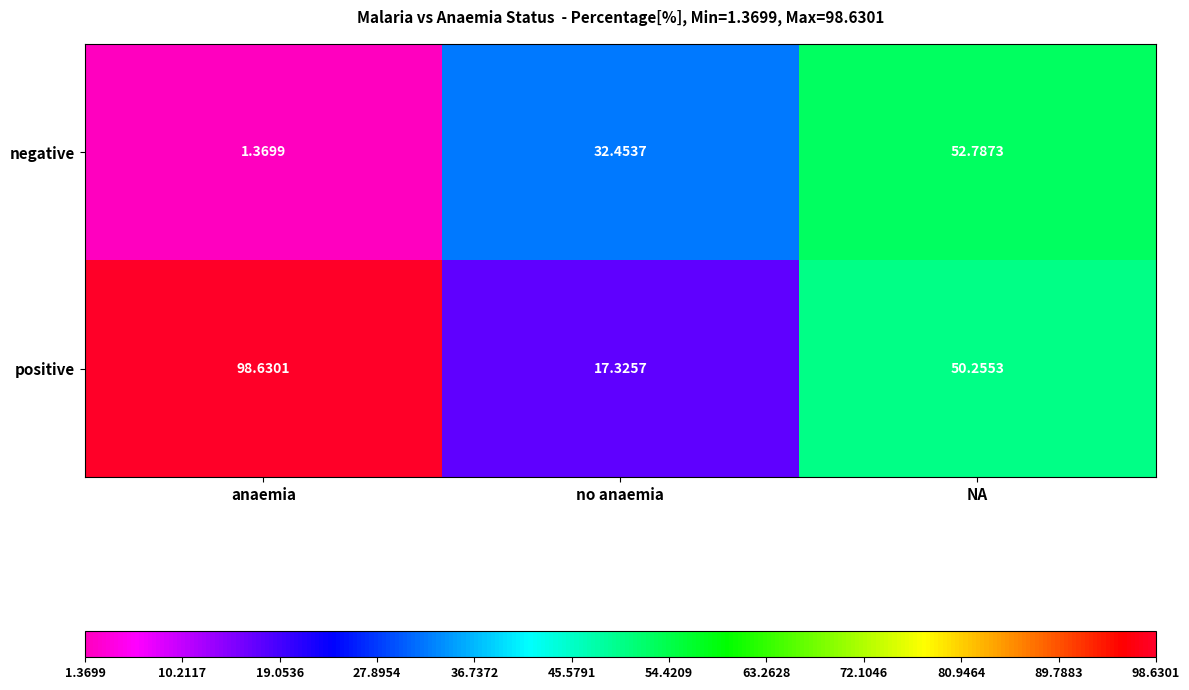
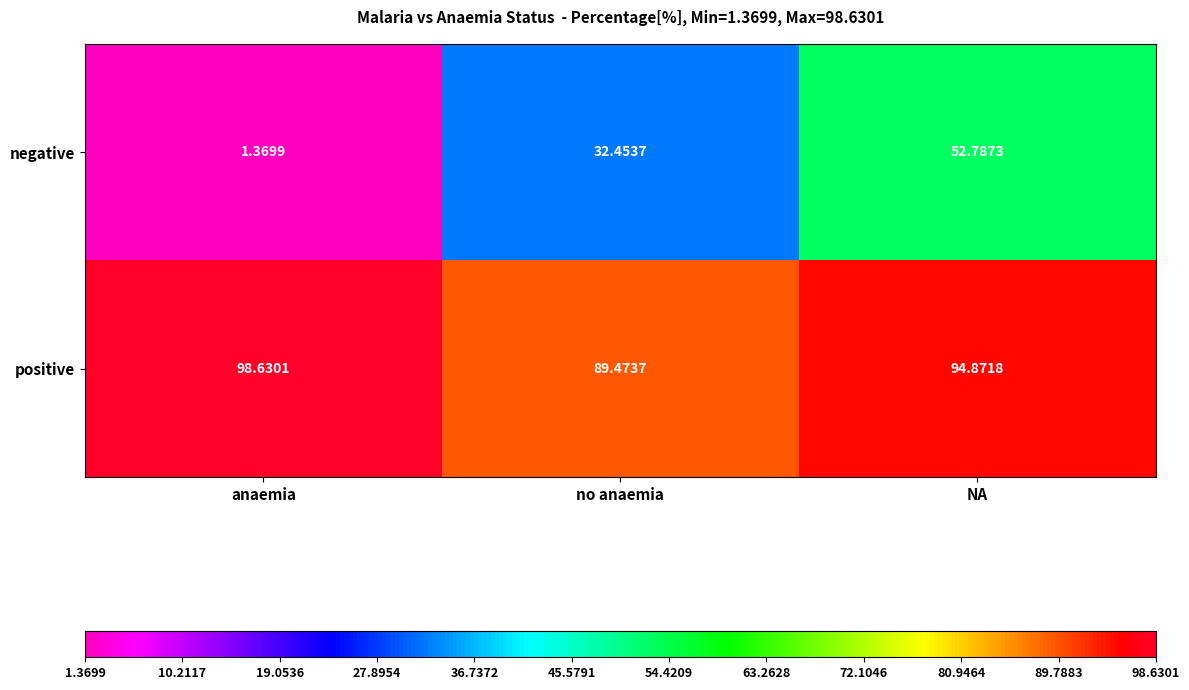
  {
    "negative": {
      "anaemia": 1.3699,
      "no anaemia": 32.4537,
      "NA": 52.7873
    },
    "positive": {
      "anaemia": 98.6301,
-     "no anaemia": 17.3257,
-     "NA": 50.2553
+     "no anaemia": 89.4737,
+     "NA": 94.8718
    }
  }
